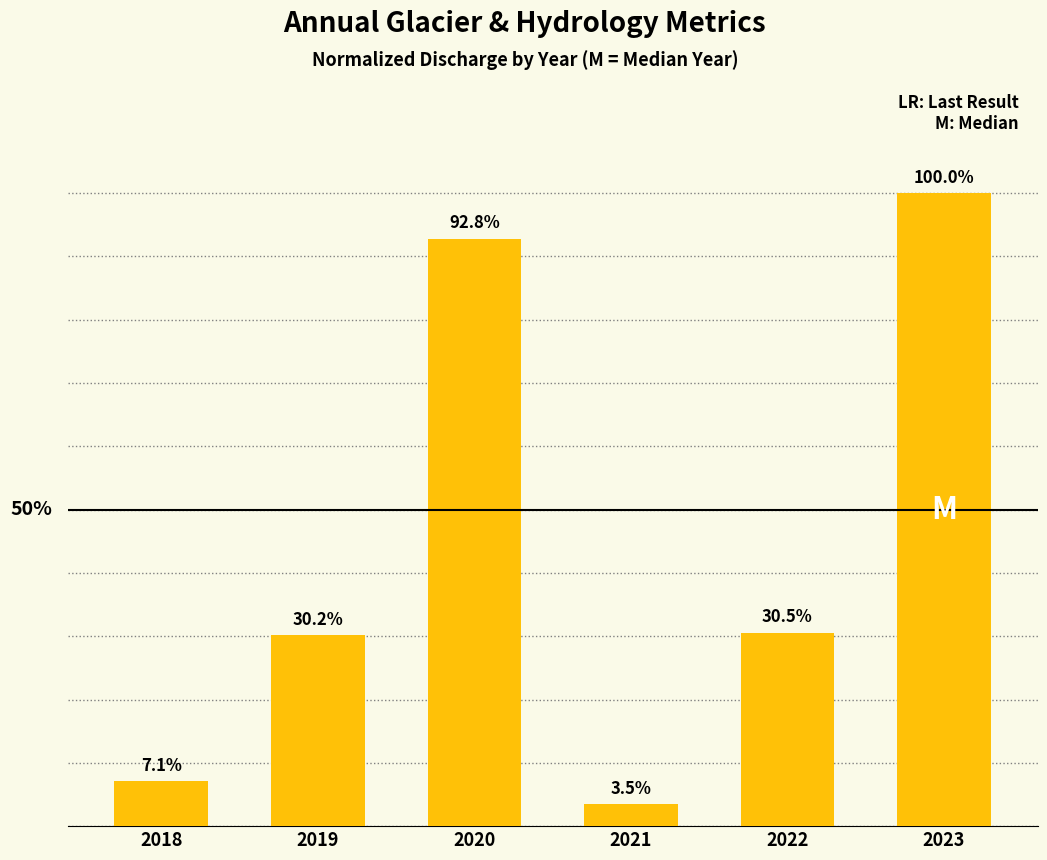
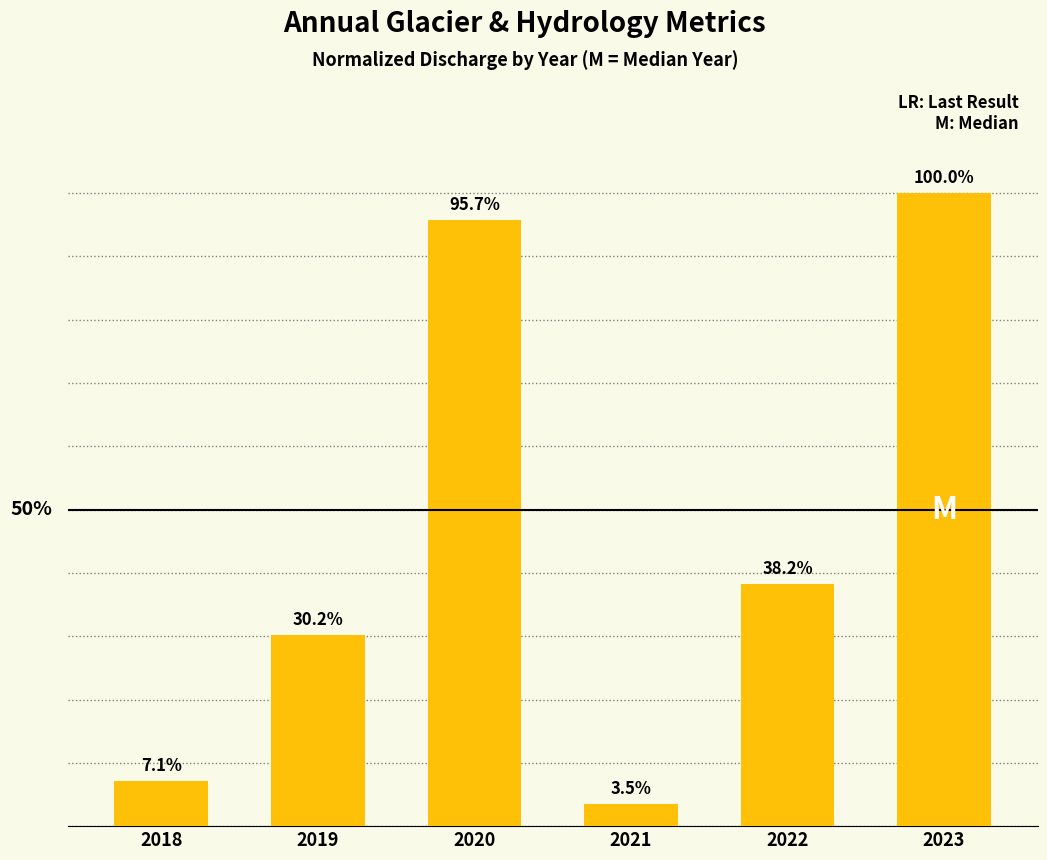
  {
    "2018": "7.1%",
    "2019": "30.2%",
-   "2020": "92.8%",
+   "2020": "95.7%",
    "2021": "3.5%",
-   "2022": "30.5%",
+   "2022": "38.2%",
    "2023": "100.0%"
  }
